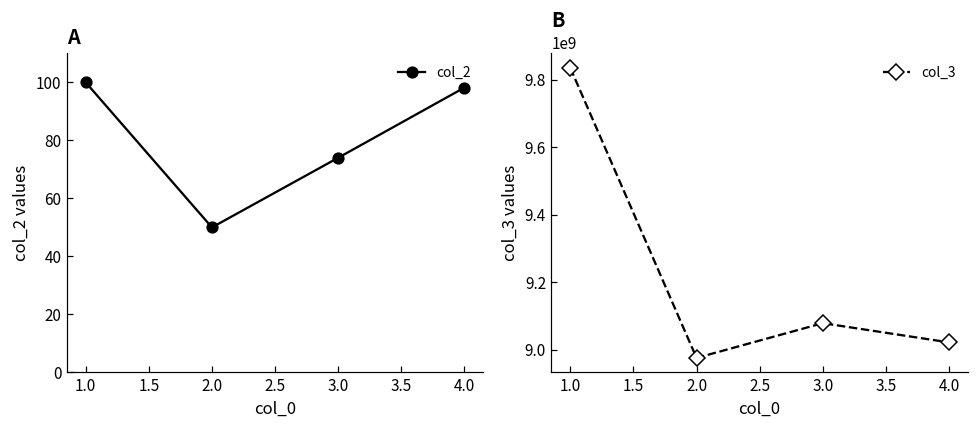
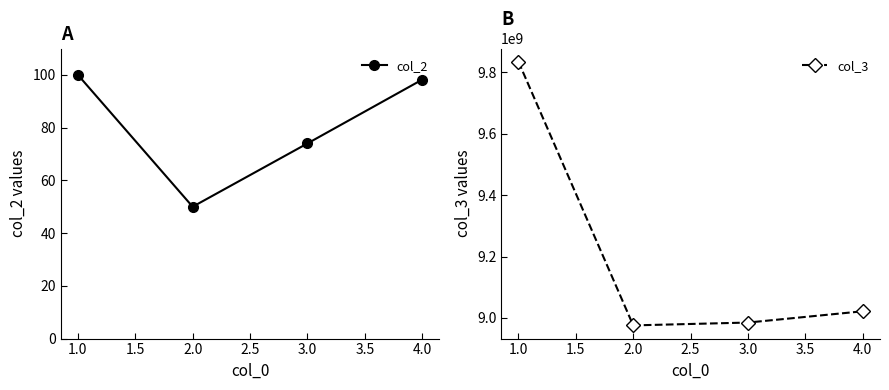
  {
    "A": {
      "1.0": 100,
      "2.0": 50,
      "3.0": 74,
      "4.0": 98
    },
    "B": {
      "1.0": 9830000000,
      "2.0": 8980000000,
-     "3.0": 9080000000,
+     "3.0": 8980000000,
      "4.0": 9020000000
    }
  }
